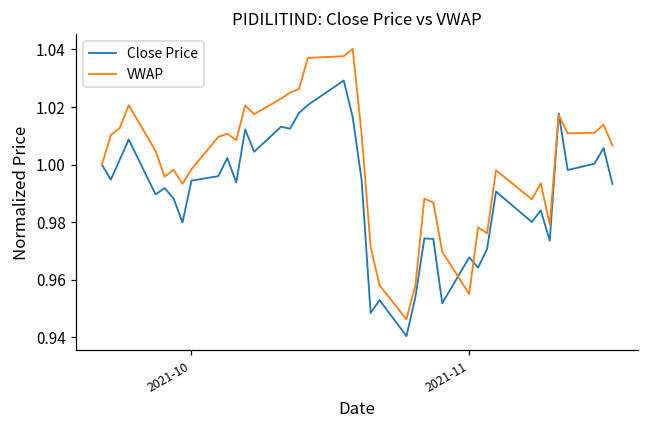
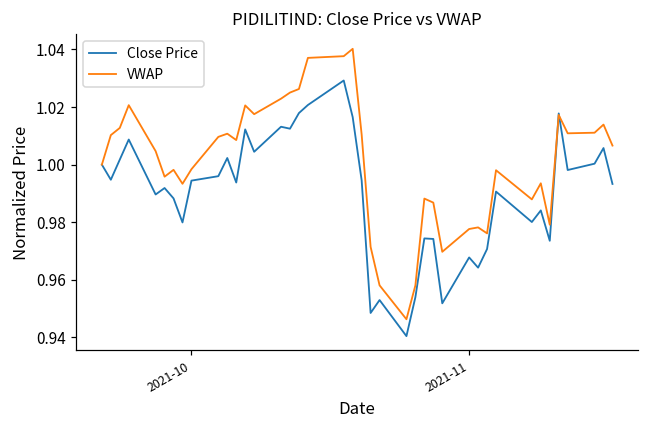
  {
    "Close Price": {
      "2021-10": 0.994,
      "2021-11": 0.968
    },
    "VWAP": {
      "2021-10": 0.998,
-     "2021-11": 0.955
+     "2021-11": 0.978
    }
  }
